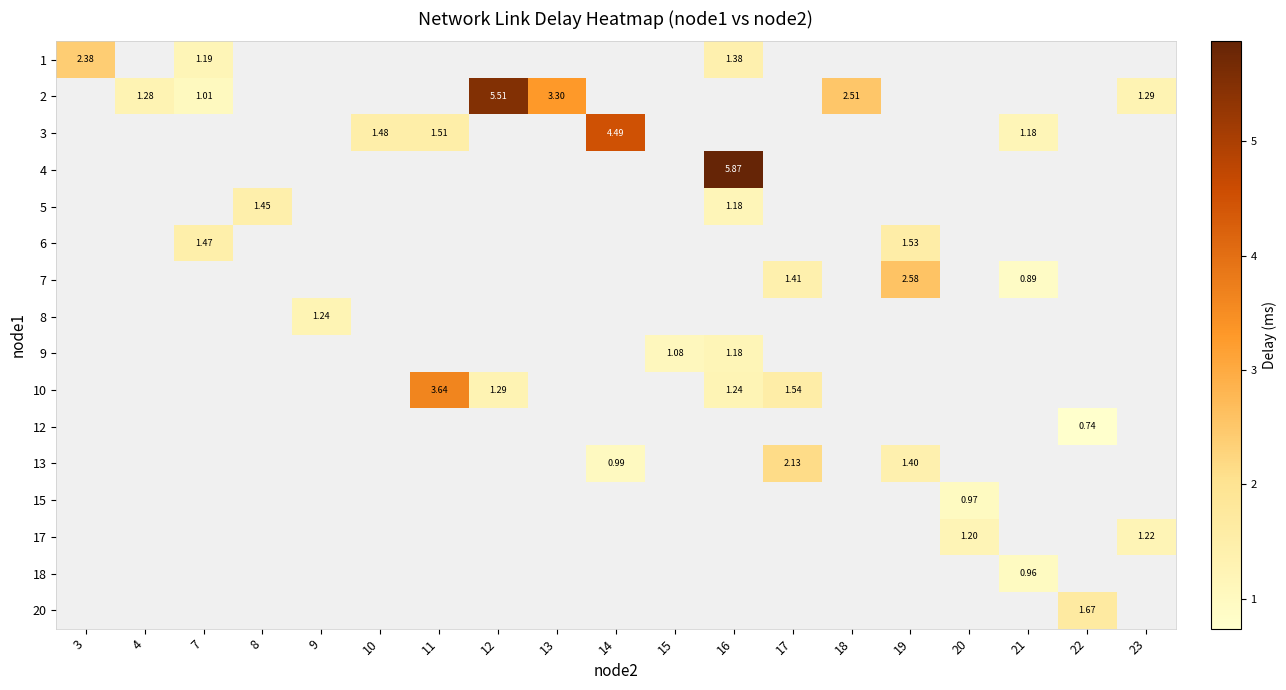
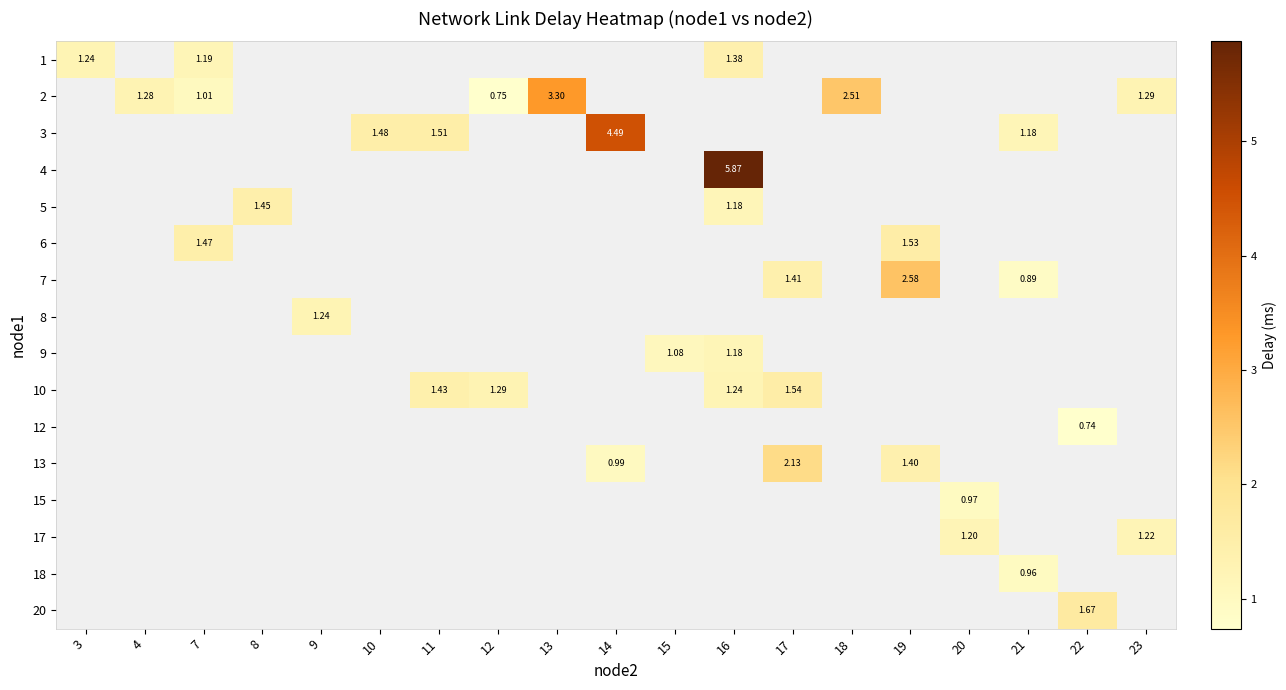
  {
    "1": {
-     "3": 2.38,
+     "3": 1.24,
      "7": 1.19,
      "16": 1.38
    },
    "2": {
      "4": 1.28,
      "7": 1.01,
-     "12": 5.51,
+     "12": 0.75,
      "13": 3.30,
      "18": 2.51,
      "23": 1.29
    },
    "3": {
      "10": 1.48,
      "11": 1.51,
      "14": 4.49,
      "21": 1.18
    },
    "4": {
      "16": 5.87
    },
    "5": {
      "8": 1.45,
      "16": 1.18
    },
    "6": {
      "7": 1.47,
      "19": 1.53
    },
    "7": {
      "17": 1.41,
      "19": 2.58,
      "21": 0.89
    },
    "8": {
      "9": 1.24
    },
    "9": {
      "15": 1.08,
      "16": 1.18
    },
    "10": {
-     "11": 3.64,
+     "11": 1.43,
      "12": 1.29,
      "16": 1.24,
      "17": 1.54
    },
    "12": {
      "22": 0.74
    },
    "13": {
      "14": 0.99,
      "17": 2.13,
      "19": 1.40
    },
    "15": {
      "20": 0.97
    },
    "17": {
      "20": 1.20,
      "23": 1.22
    },
    "18": {
      "21": 0.96
    },
    "20": {
      "22": 1.67
    }
  }
